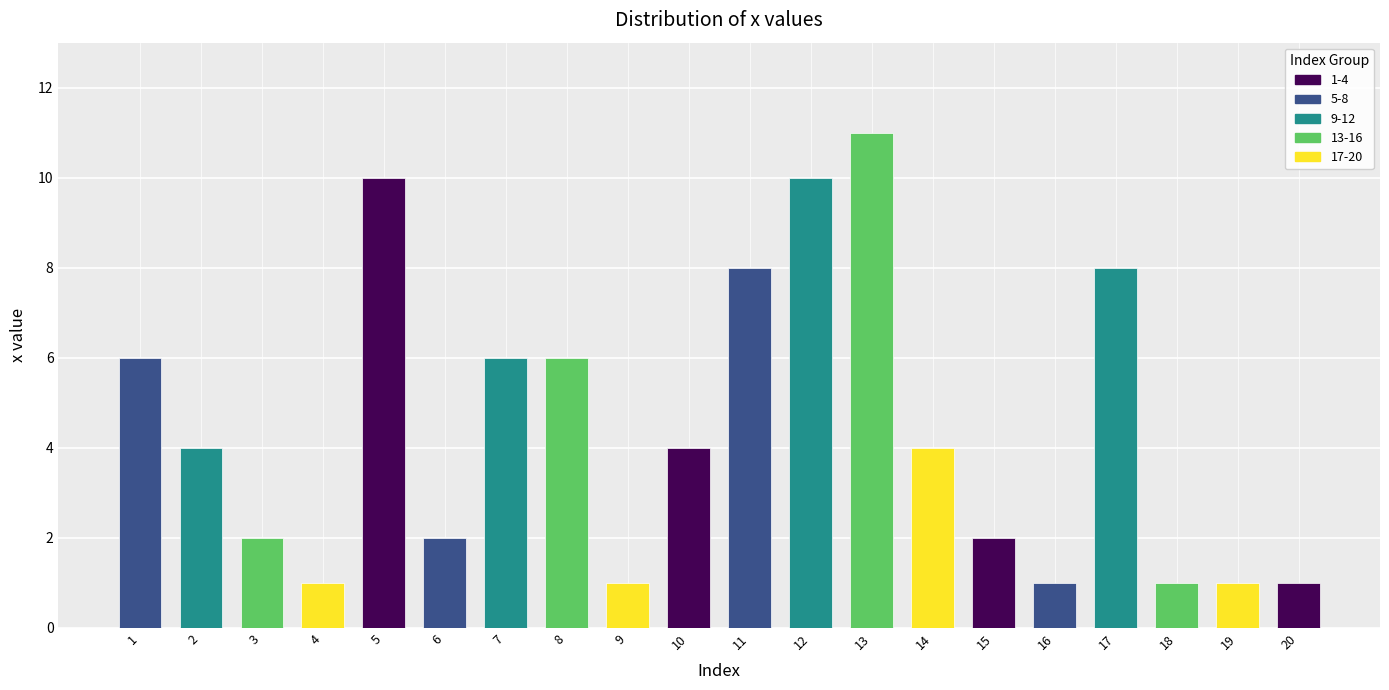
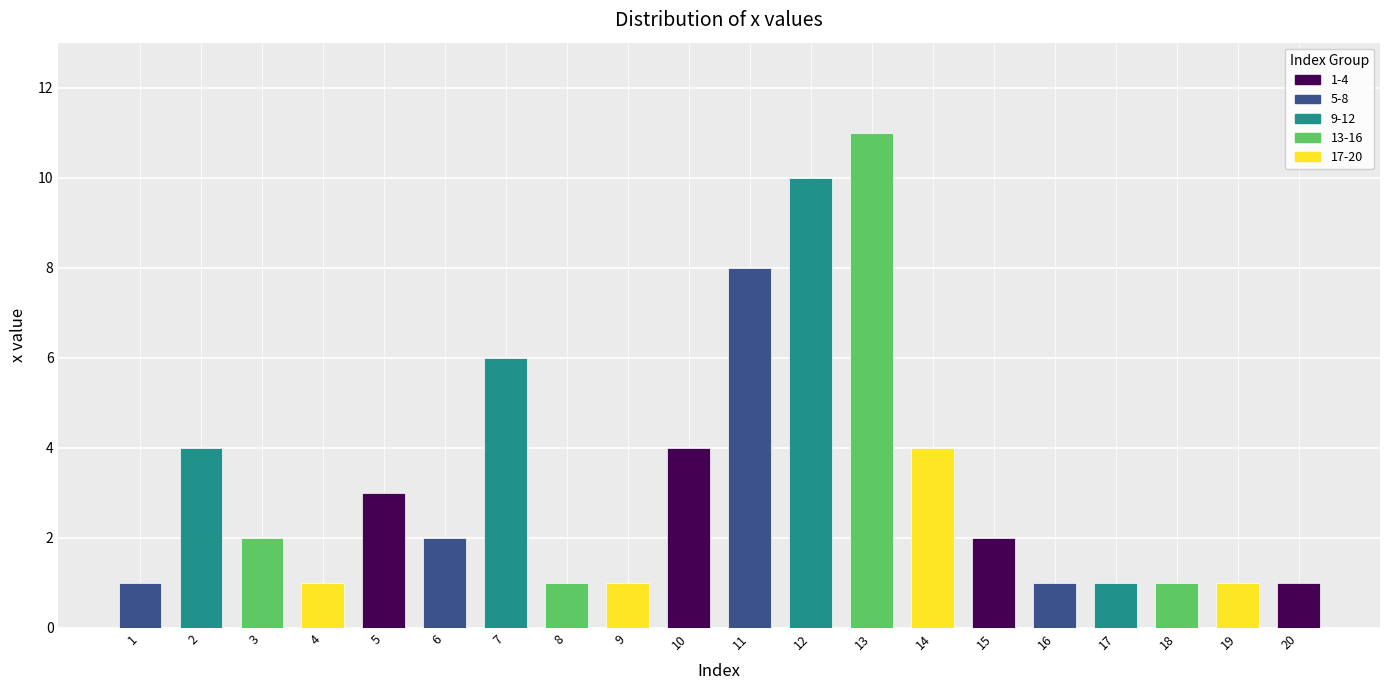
  {
-   "1": 6,
+   "1": 1,
    "2": 4,
    "3": 2,
    "4": 1,
-   "5": 10,
+   "5": 3,
    "6": 2,
    "7": 6,
-   "8": 6,
+   "8": 1,
    "9": 1,
    "10": 4,
    "11": 8,
    "12": 10,
    "13": 11,
    "14": 4,
    "15": 2,
    "16": 1,
-   "17": 8,
+   "17": 1,
    "18": 1,
    "19": 1,
    "20": 1
  }
